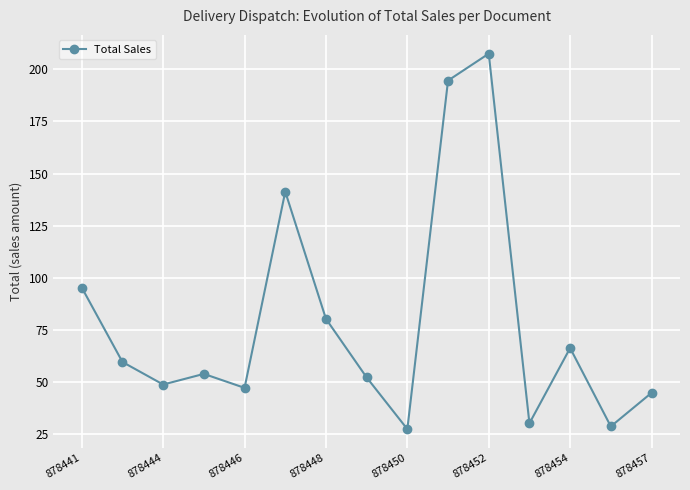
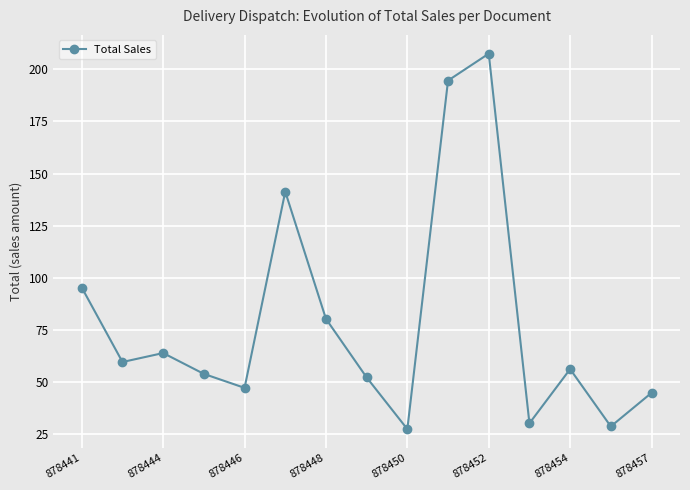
  {
    "878441": 95,
-   "878444": 49,
+   "878444": 64,
    "878446": 47,
    "878448": 80,
    "878450": 27,
    "878452": 208,
-   "878454": 66,
+   "878454": 56,
    "878457": 45
  }
